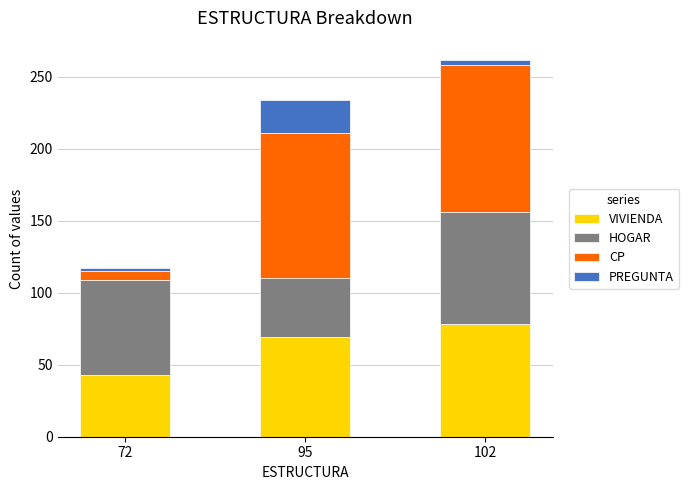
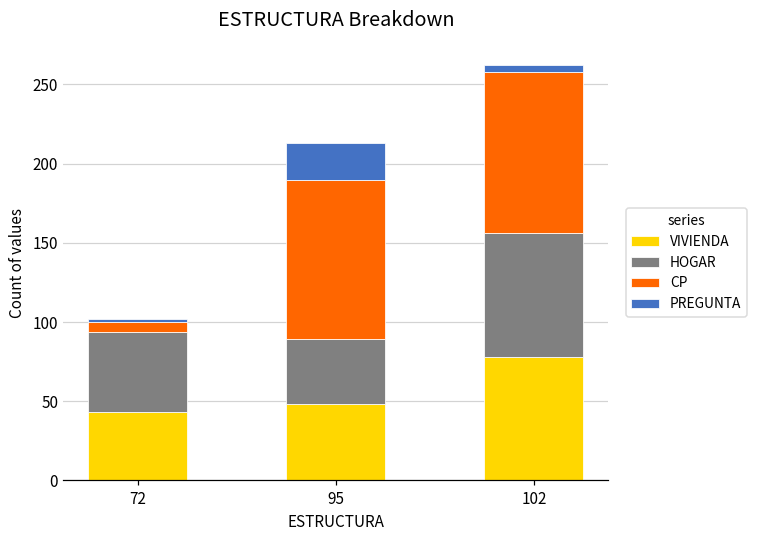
  {
    "VIVIENDA": {
      "72": 43,
-     "95": 69,
+     "95": 48,
      "102": 78
    },
    "HOGAR": {
-     "72": 66,
+     "72": 51,
      "95": 41,
      "102": 78
    },
    "CP": {
      "72": 6,
      "95": 101,
      "102": 102
    },
    "PREGUNTA": {
      "72": 2,
      "95": 23,
      "102": 4
    }
  }
